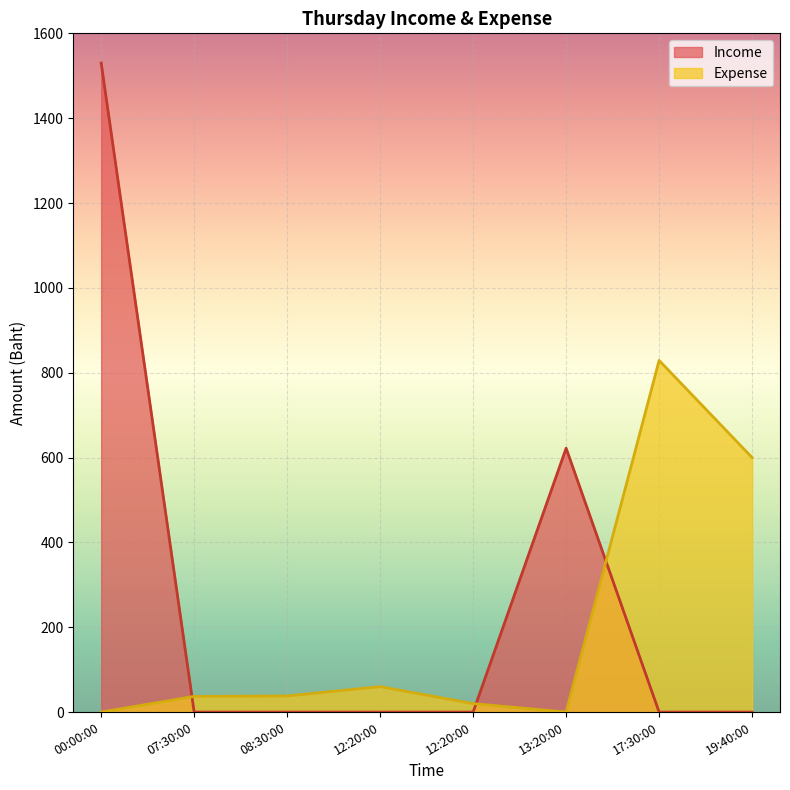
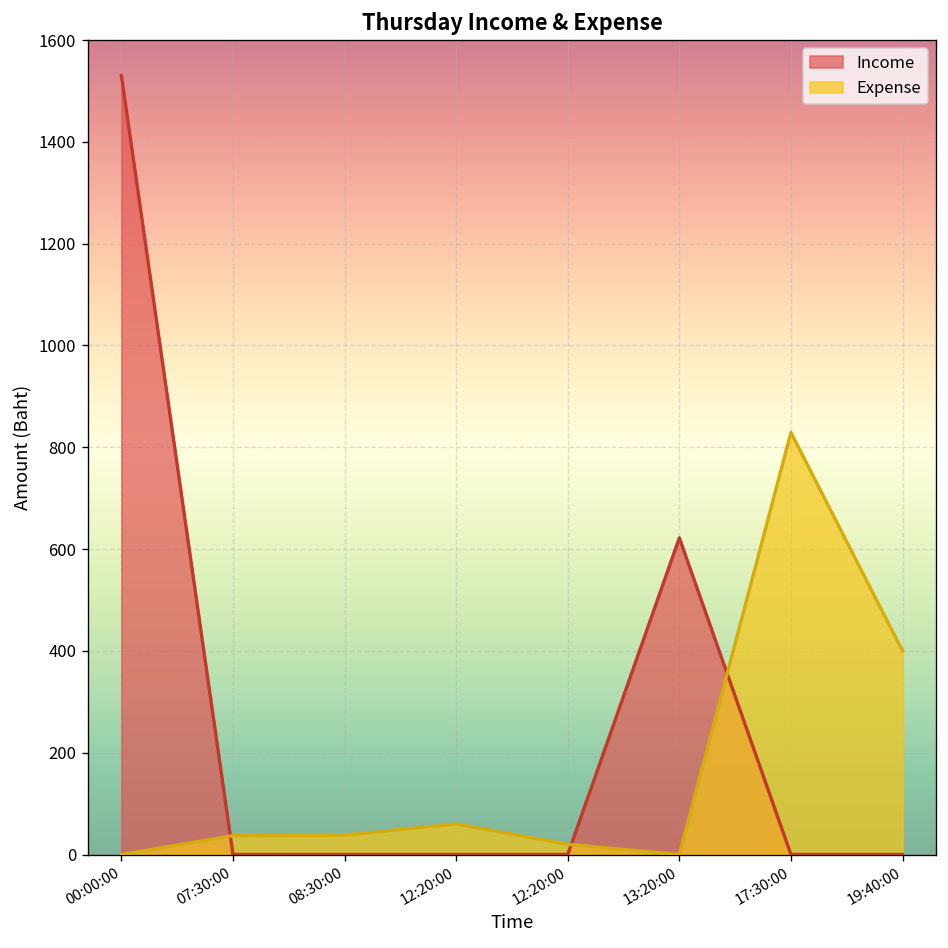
  {
    "Income": {
      "00:00:00": 1530,
      "07:30:00": 0,
      "08:30:00": 0,
      "13:20:00": 620,
      "17:30:00": 0,
      "19:40:00": 0
    },
    "Expense": {
      "00:00:00": 0,
      "07:30:00": 40,
      "08:30:00": 40,
      "13:20:00": 0,
      "17:30:00": 830,
-     "19:40:00": 600
+     "19:40:00": 400
    }
  }
